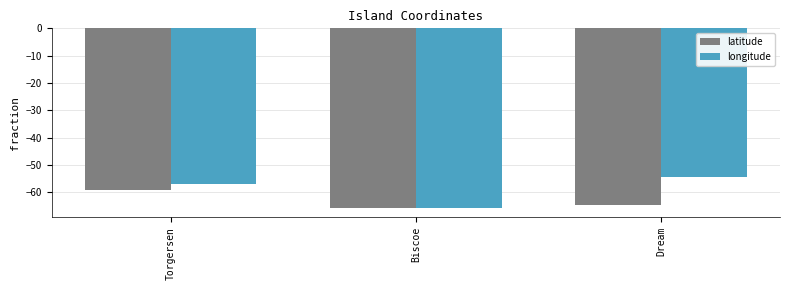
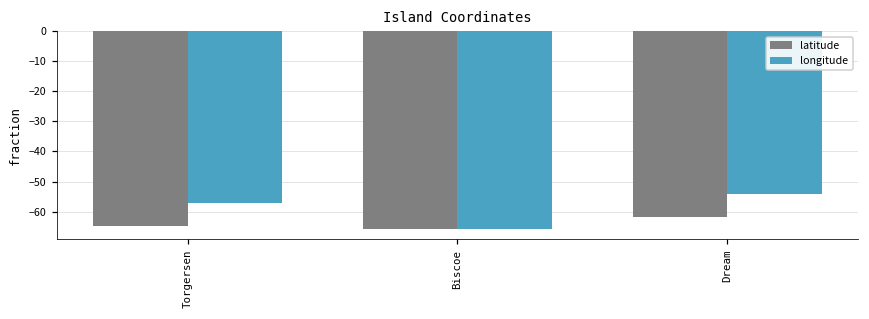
  {
    "latitude": {
-     "Torgersen": -59,
+     "Torgersen": -65,
      "Biscoe": -66,
-     "Dream": -65
+     "Dream": -62
    },
    "longitude": {
      "Torgersen": -57,
      "Biscoe": -66,
      "Dream": -54
    }
  }
